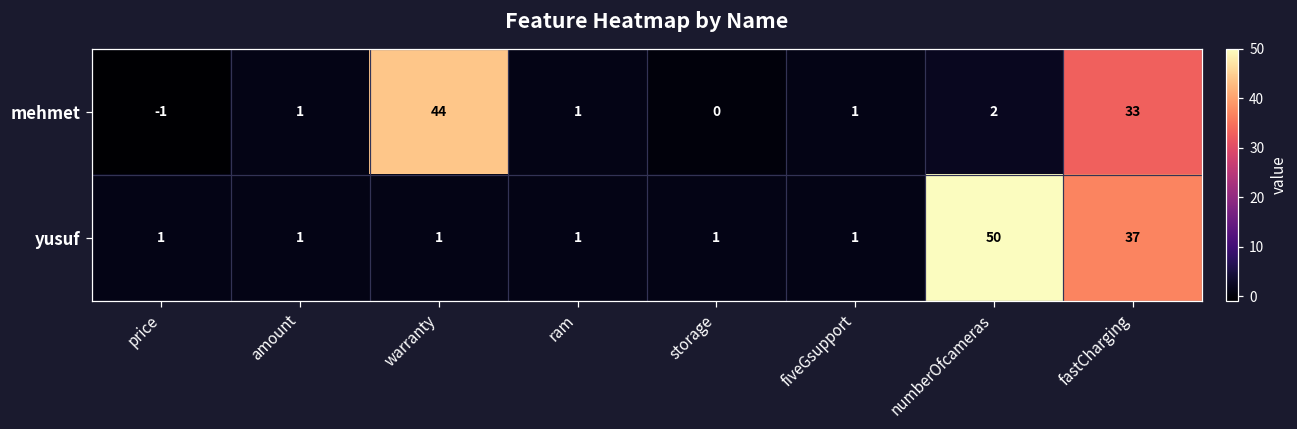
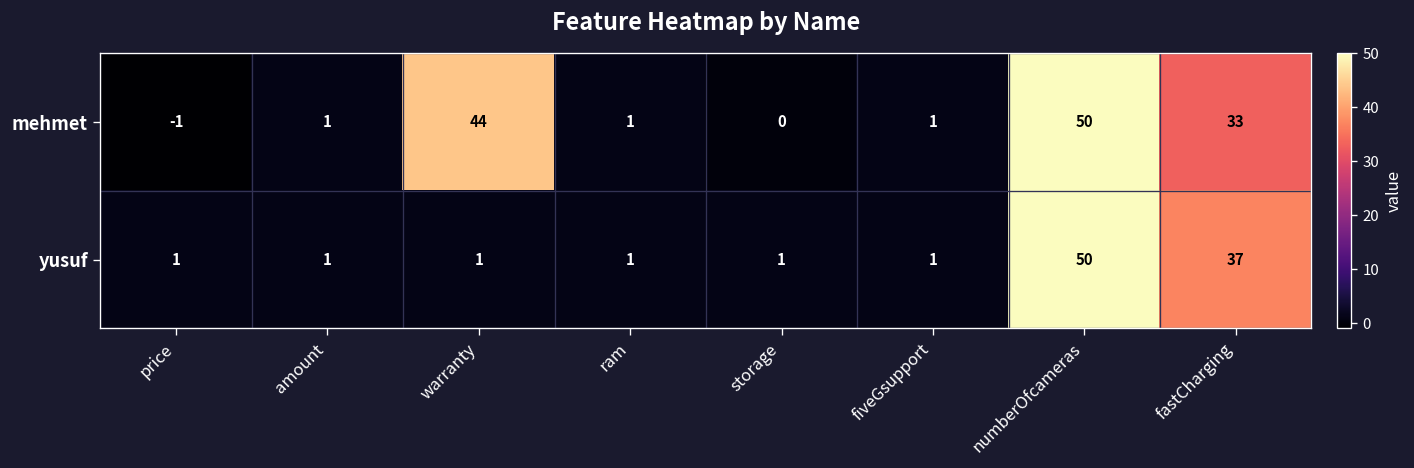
  {
    "mehmet": {
      "price": -1,
      "amount": 1,
      "warranty": 44,
      "ram": 1,
      "storage": 0,
      "fiveGsupport": 1,
-     "numberOfcameras": 2,
+     "numberOfcameras": 50,
      "fastCharging": 33
    },
    "yusuf": {
      "price": 1,
      "amount": 1,
      "warranty": 1,
      "ram": 1,
      "storage": 1,
      "fiveGsupport": 1,
      "numberOfcameras": 50,
      "fastCharging": 37
    }
  }
